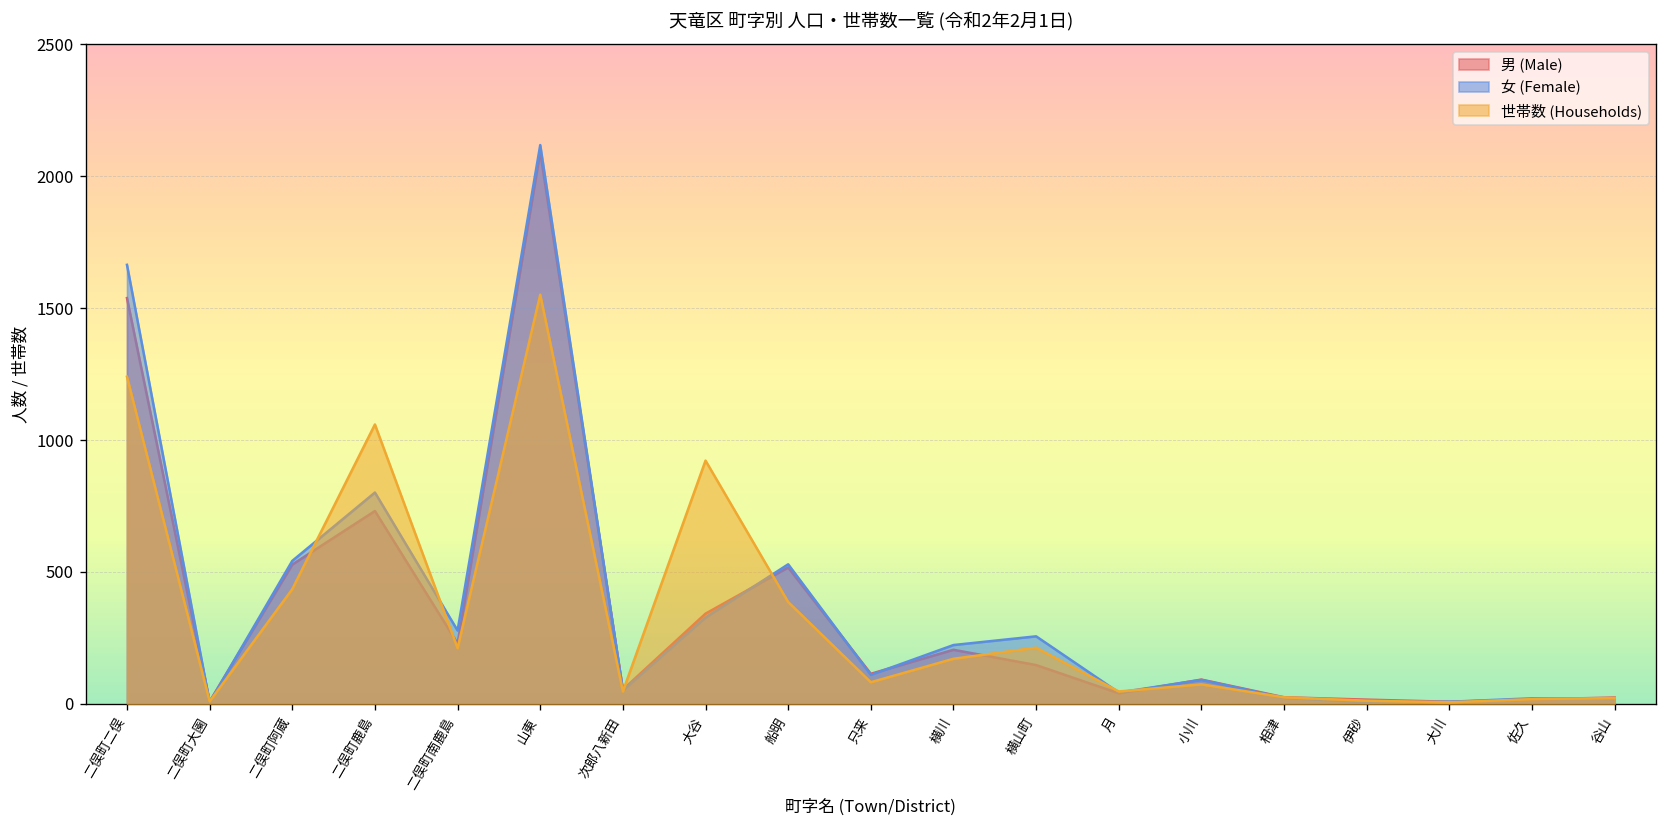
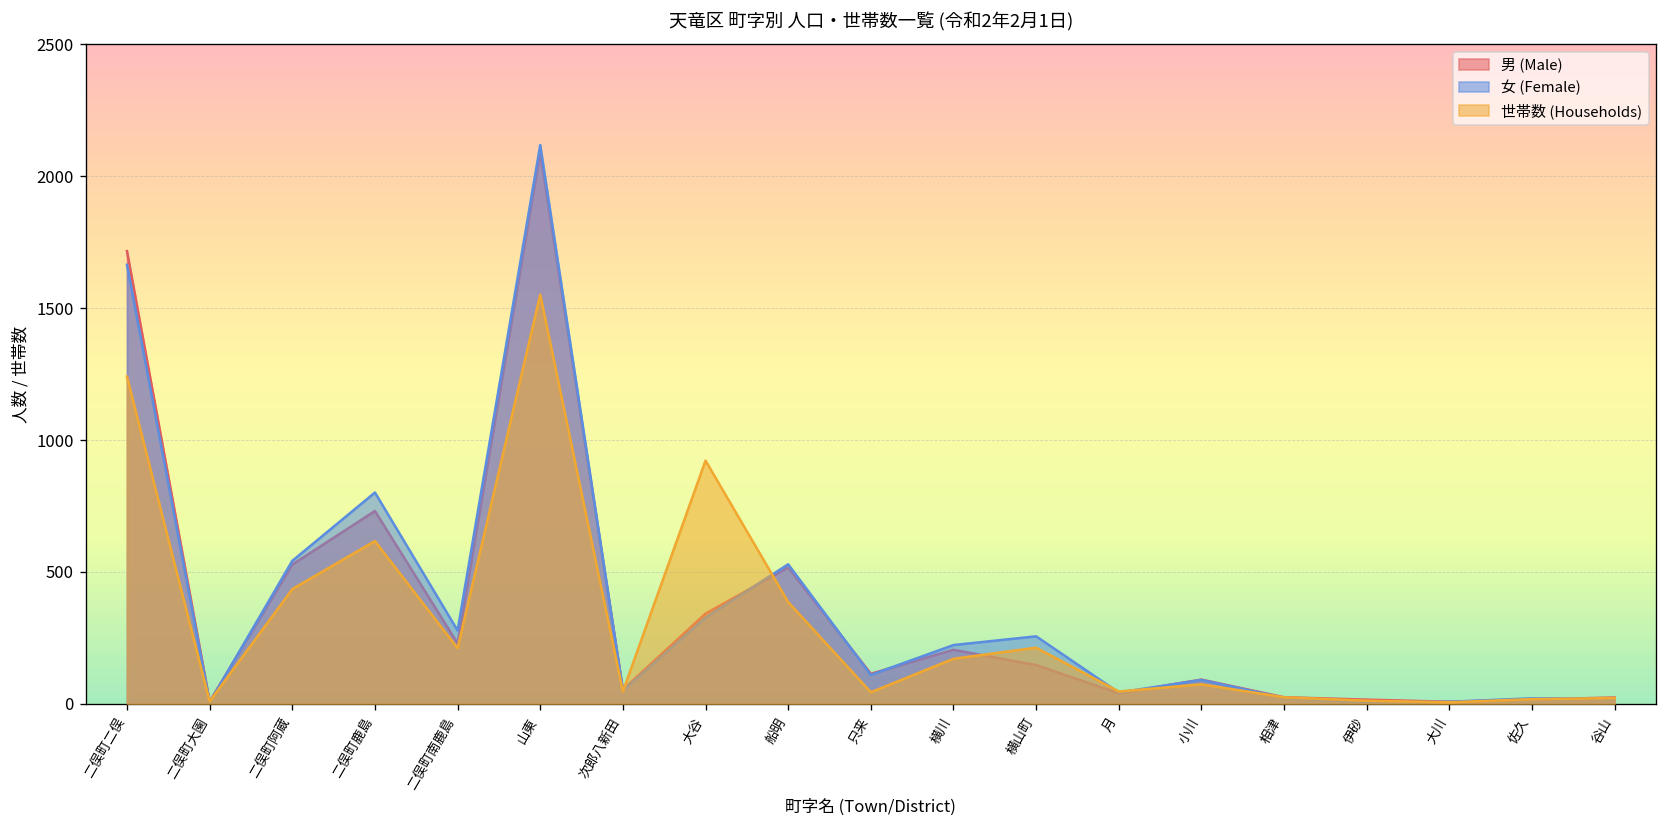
  {
    "男 (Male)": {
-     "二俣町二俣": 1540,
+     "二俣町二俣": 1720,
      "二俣町阿蔵": 530,
      "二俣町鹿島": 730,
      "二俣町南鹿島": 230,
      "山東": 2090,
      "大谷": 340,
      "船明": 520,
      "横川": 210,
      "横山町": 150
    },
    "女 (Female)": {
      "二俣町二俣": 1660,
      "二俣町阿蔵": 540,
      "二俣町鹿島": 800,
      "二俣町南鹿島": 280,
      "山東": 2120,
      "大谷": 330,
      "船明": 530,
      "横川": 220,
      "横山町": 260
    },
    "世帯数 (Households)": {
      "二俣町二俣": 1240,
      "二俣町阿蔵": 440,
-     "二俣町鹿島": 1060,
+     "二俣町鹿島": 620,
      "二俣町南鹿島": 210,
      "山東": 1550,
      "大谷": 920,
      "船明": 390,
-     "只来": 80,
+     "只来": 40,
      "横川": 170,
      "横山町": 210,
      "小川": 70
    }
  }
